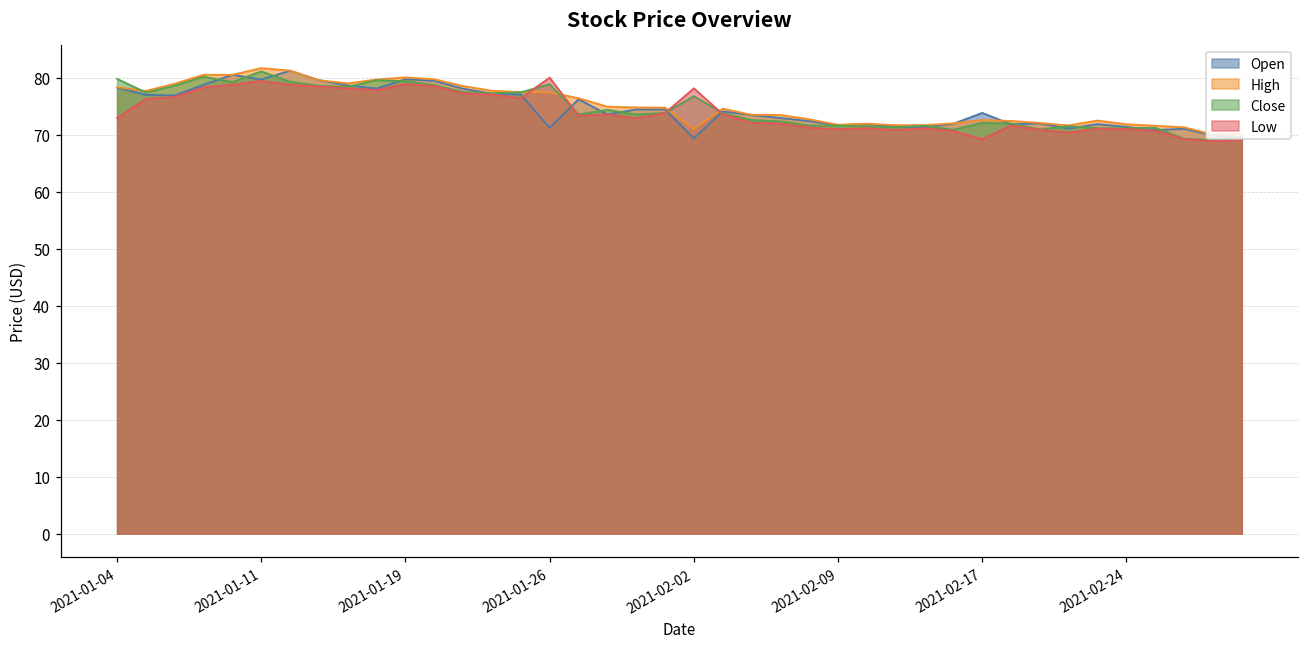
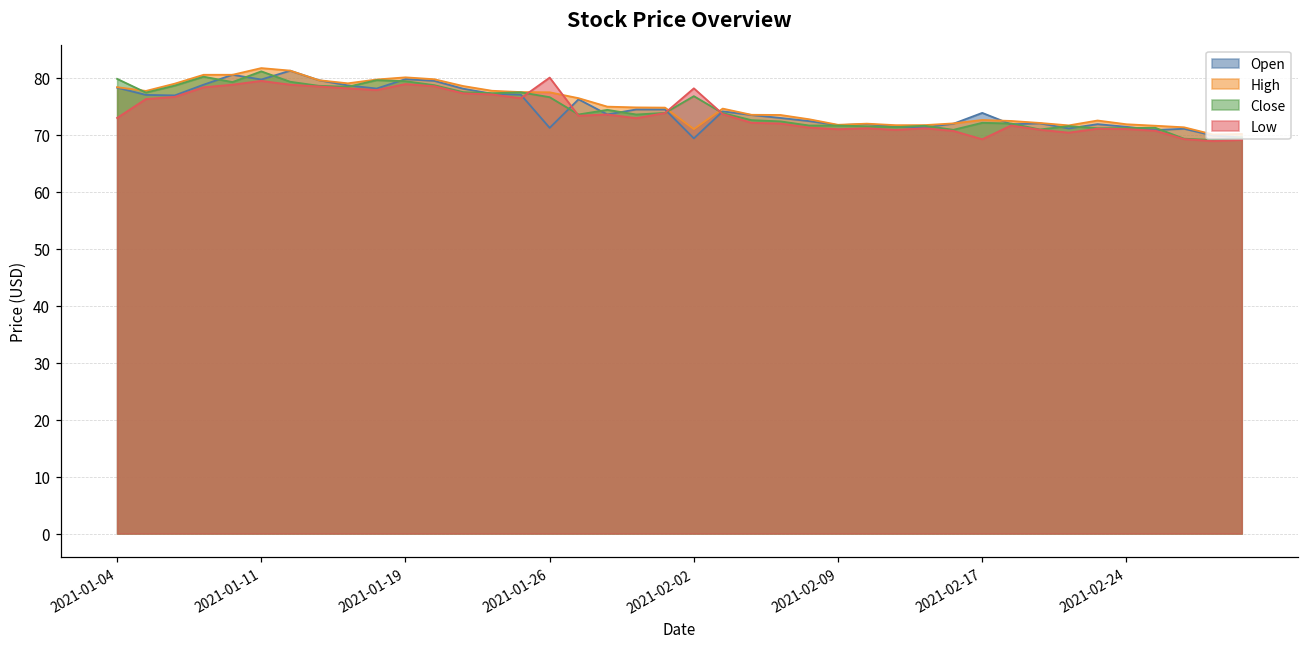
  {
    "Open": {
      "2021-01-26": 71,
      "2021-02-02": 69,
      "2021-02-17": 74
    },
    "High": {
      "2021-01-11": 82,
      "2021-01-26": 77,
      "2021-02-02": 71
    },
    "Close": {
      "2021-01-04": 80,
      "2021-01-11": 81,
-     "2021-01-26": 79,
+     "2021-01-26": 77,
      "2021-02-02": 77
    },
    "Low": {
      "2021-01-04": 73,
      "2021-01-19": 79,
      "2021-01-26": 80,
      "2021-02-02": 78,
      "2021-02-09": 71,
      "2021-02-17": 69
    }
  }
